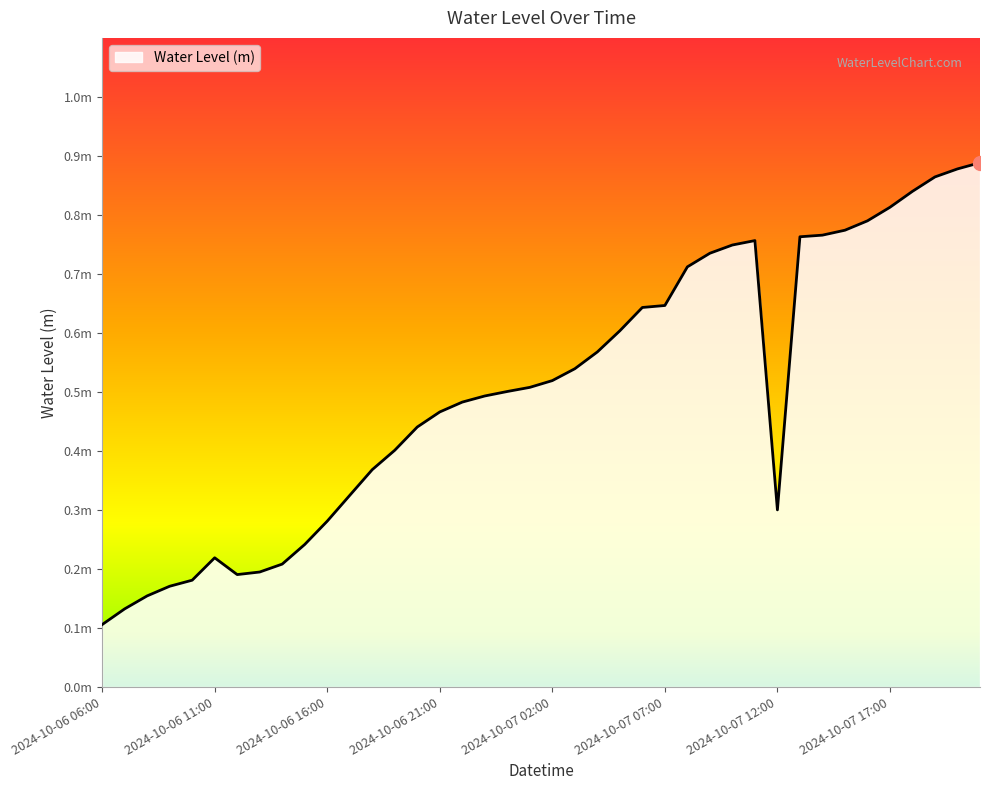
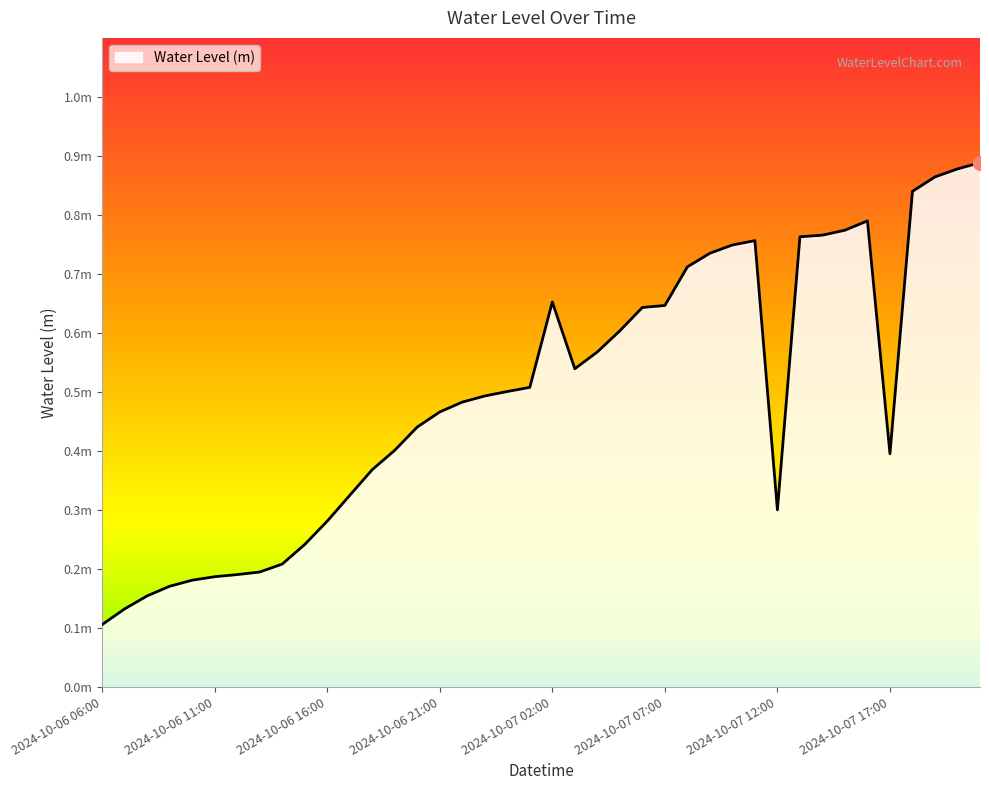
  {
    "Water Level (m)": {
      "2024-10-06 06:00": "0.11m",
-     "2024-10-06 11:00": "0.22m",
+     "2024-10-06 11:00": "0.19m",
      "2024-10-06 16:00": "0.28m",
      "2024-10-06 21:00": "0.47m",
-     "2024-10-07 02:00": "0.52m",
+     "2024-10-07 02:00": "0.65m",
      "2024-10-07 07:00": "0.65m",
      "2024-10-07 12:00": "0.30m",
-     "2024-10-07 17:00": "0.81m"
+     "2024-10-07 17:00": "0.40m"
    }
  }
